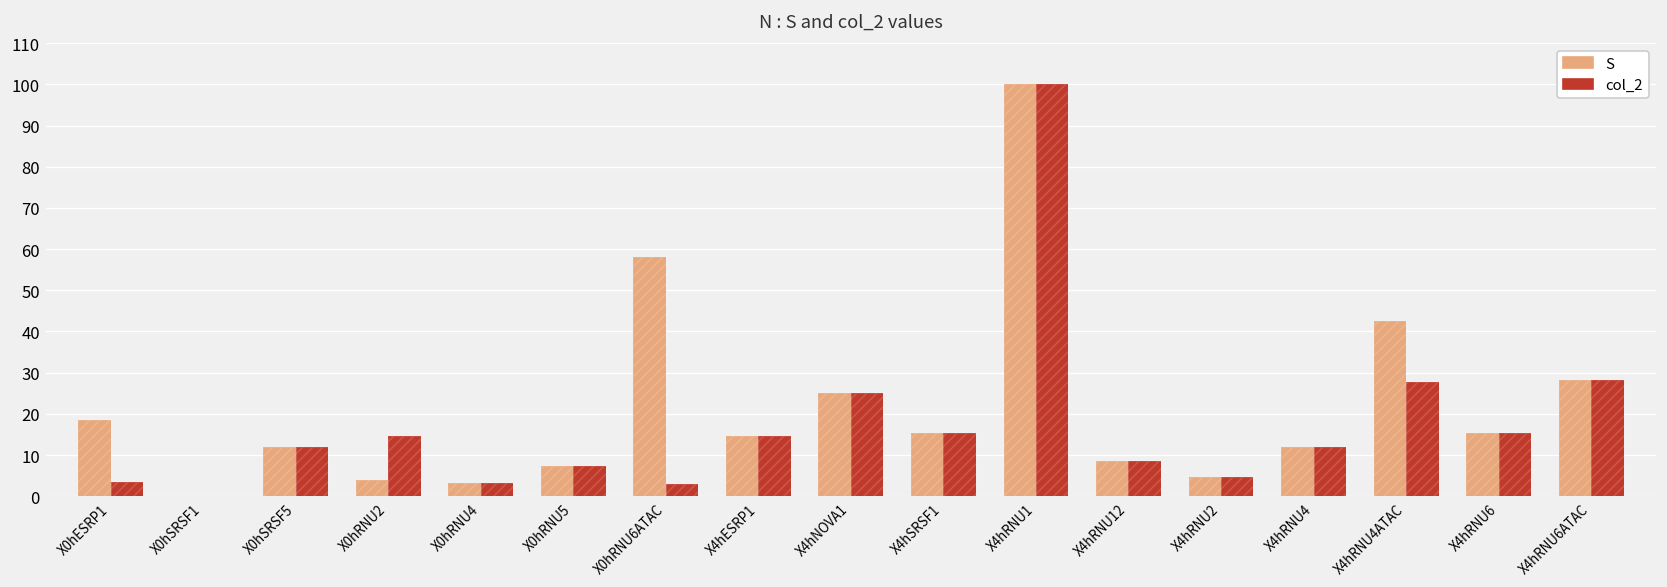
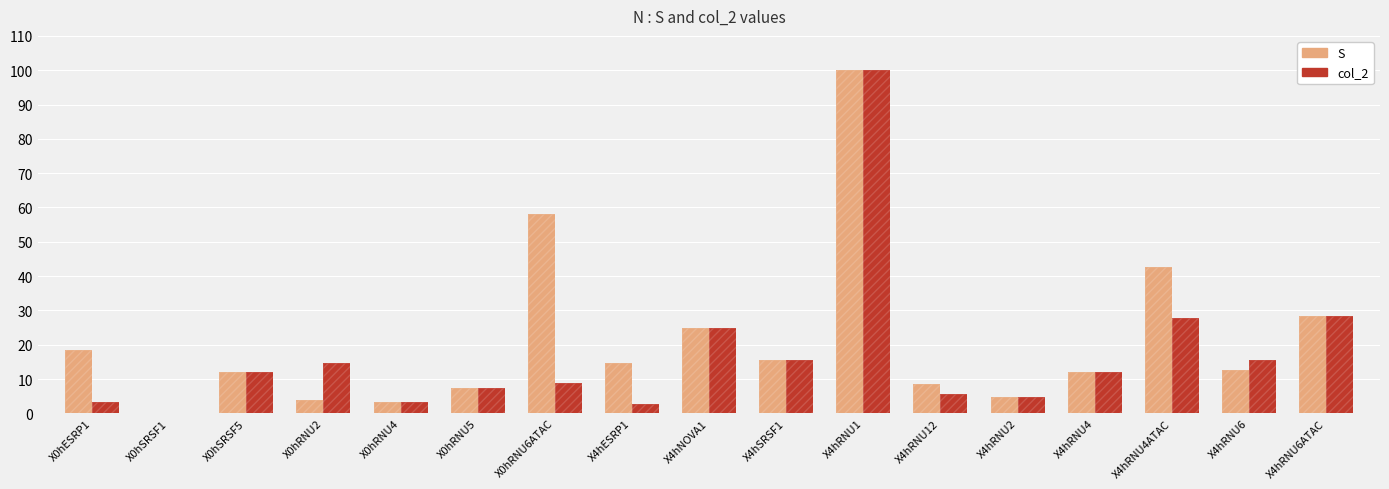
  {
    "S": {
      "X0hESRP1": 19,
      "X0hSRSF1": 0,
      "X0hSRSF5": 12,
      "X0hRNU2": 4,
      "X0hRNU4": 3,
      "X0hRNU5": 7,
      "X0hRNU6ATAC": 58,
      "X4hESRP1": 15,
      "X4hNOVA1": 25,
      "X4hSRSF1": 15,
      "X4hRNU1": 100,
      "X4hRNU12": 9,
      "X4hRNU2": 5,
      "X4hRNU4": 12,
      "X4hRNU4ATAC": 43,
-     "X4hRNU6": 15,
+     "X4hRNU6": 13,
      "X4hRNU6ATAC": 28
    },
    "col_2": {
      "X0hESRP1": 3,
      "X0hSRSF1": 0,
      "X0hSRSF5": 12,
      "X0hRNU2": 15,
      "X0hRNU4": 3,
      "X0hRNU5": 7,
-     "X0hRNU6ATAC": 3,
-     "X4hESRP1": 15,
+     "X0hRNU6ATAC": 9,
+     "X4hESRP1": 3,
      "X4hNOVA1": 25,
      "X4hSRSF1": 15,
      "X4hRNU1": 100,
-     "X4hRNU12": 9,
+     "X4hRNU12": 6,
      "X4hRNU2": 5,
      "X4hRNU4": 12,
      "X4hRNU4ATAC": 28,
      "X4hRNU6": 15,
      "X4hRNU6ATAC": 28
    }
  }
